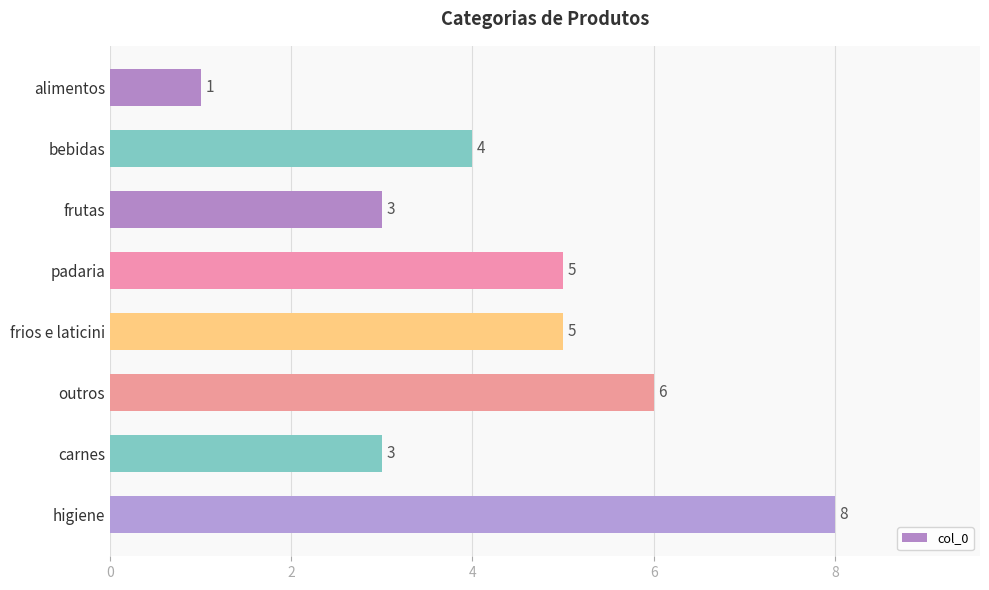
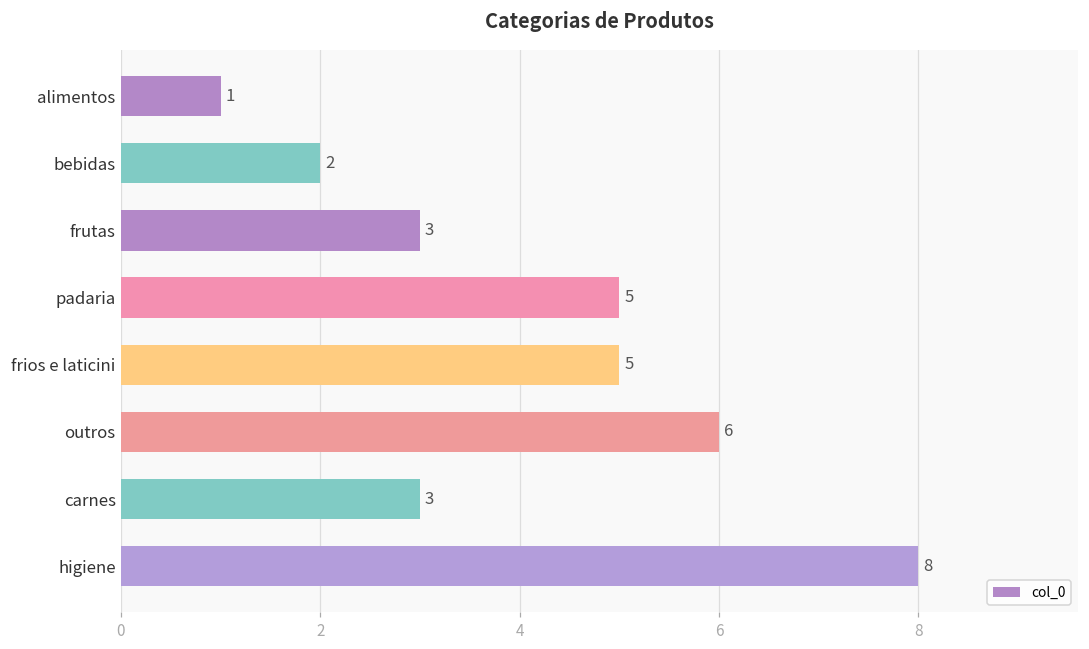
  {
    "alimentos": 1,
-   "bebidas": 4,
+   "bebidas": 2,
    "frutas": 3,
    "padaria": 5,
    "frios e laticini": 5,
    "outros": 6,
    "carnes": 3,
    "higiene": 8
  }
